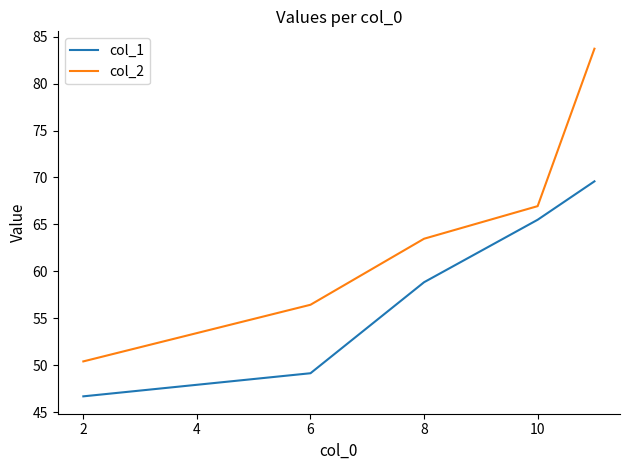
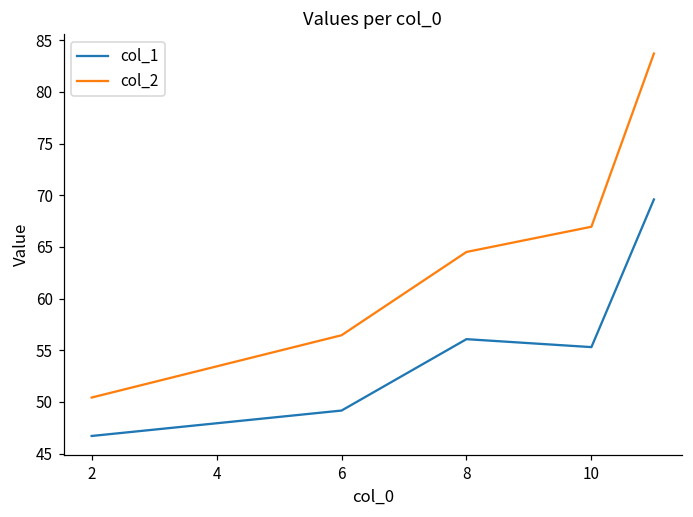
  {
    "col_1": {
      "2": 47,
      "6": 49,
-     "8": 59,
-     "10": 66
+     "8": 56,
+     "10": 55
    },
    "col_2": {
      "2": 50,
      "6": 56,
-     "8": 63,
+     "8": 65,
      "10": 67
    }
  }
